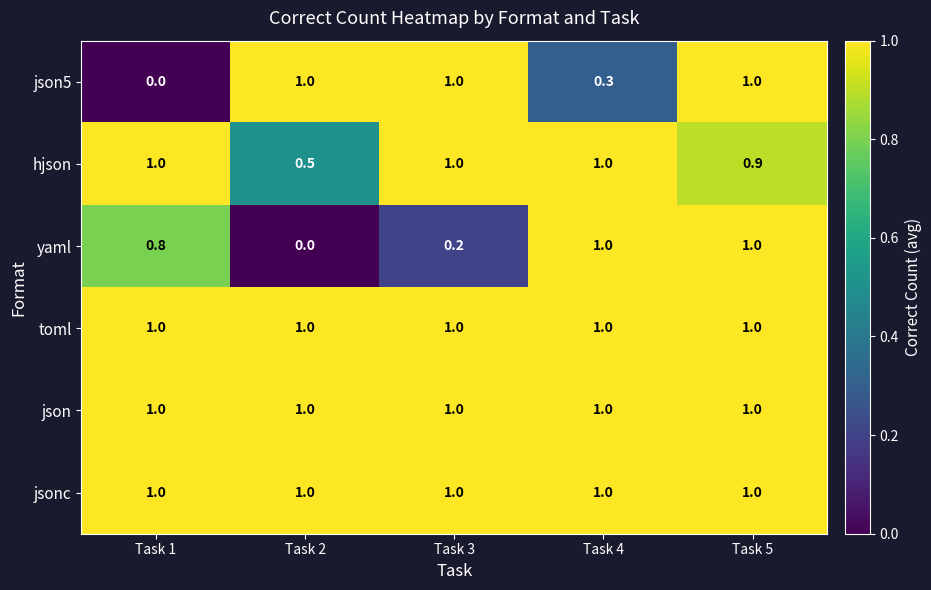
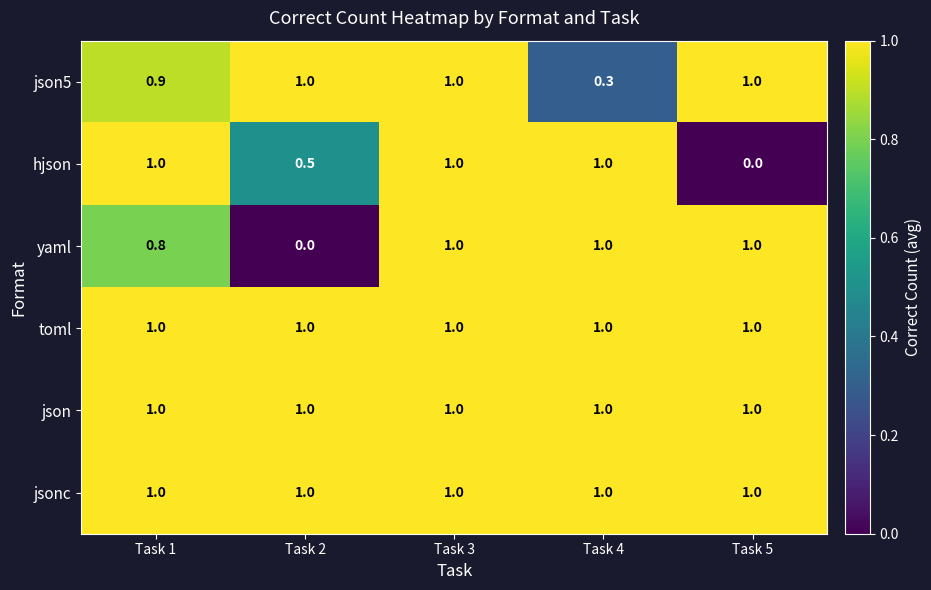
  {
    "json5": {
-     "Task 1": 0.0,
+     "Task 1": 0.9,
      "Task 2": 1.0,
      "Task 3": 1.0,
      "Task 4": 0.3,
      "Task 5": 1.0
    },
    "hjson": {
      "Task 1": 1.0,
      "Task 2": 0.5,
      "Task 3": 1.0,
      "Task 4": 1.0,
-     "Task 5": 0.9
+     "Task 5": 0.0
    },
    "yaml": {
      "Task 1": 0.8,
      "Task 2": 0.0,
-     "Task 3": 0.2,
+     "Task 3": 1.0,
      "Task 4": 1.0,
      "Task 5": 1.0
    },
    "toml": {
      "Task 1": 1.0,
      "Task 2": 1.0,
      "Task 3": 1.0,
      "Task 4": 1.0,
      "Task 5": 1.0
    },
    "json": {
      "Task 1": 1.0,
      "Task 2": 1.0,
      "Task 3": 1.0,
      "Task 4": 1.0,
      "Task 5": 1.0
    },
    "jsonc": {
      "Task 1": 1.0,
      "Task 2": 1.0,
      "Task 3": 1.0,
      "Task 4": 1.0,
      "Task 5": 1.0
    }
  }
